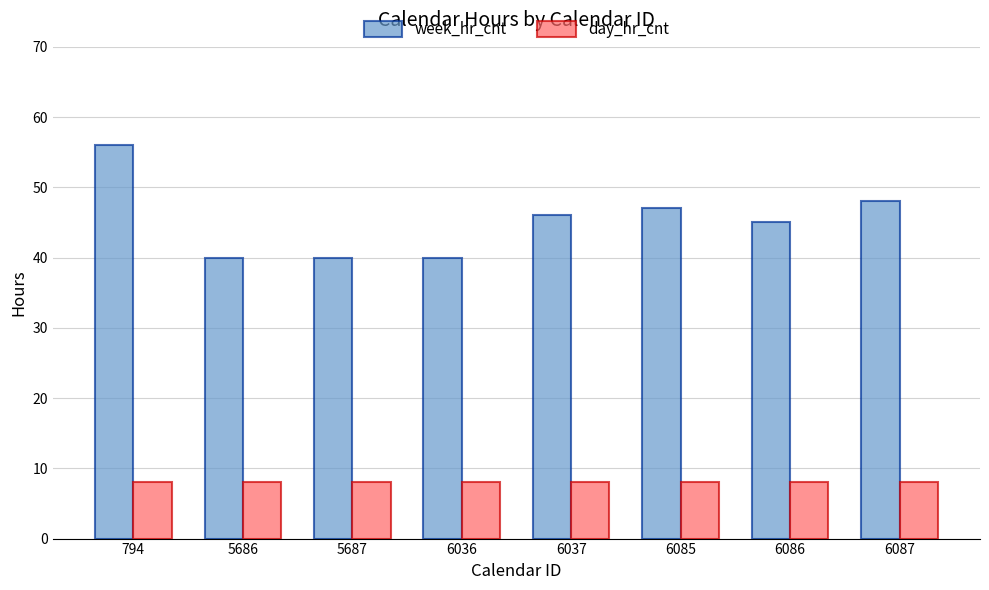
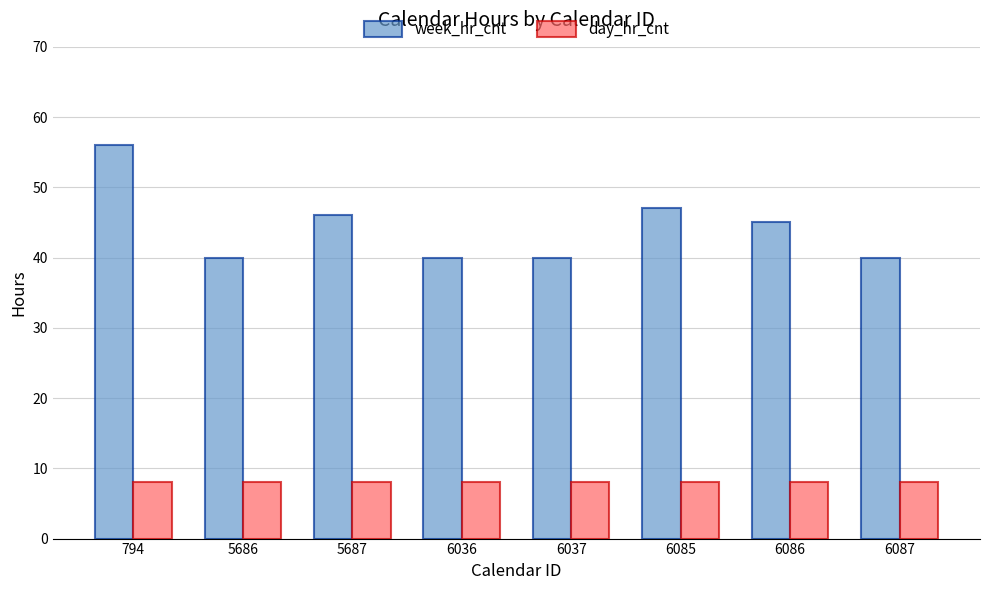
  {
    "week_hr_cnt": {
      "794": 56,
      "5686": 40,
-     "5687": 40,
+     "5687": 46,
      "6036": 40,
-     "6037": 46,
+     "6037": 40,
      "6085": 47,
      "6086": 45,
-     "6087": 48
+     "6087": 40
    },
    "day_hr_cnt": {
      "794": 8,
      "5686": 8,
      "5687": 8,
      "6036": 8,
      "6037": 8,
      "6085": 8,
      "6086": 8,
      "6087": 8
    }
  }
